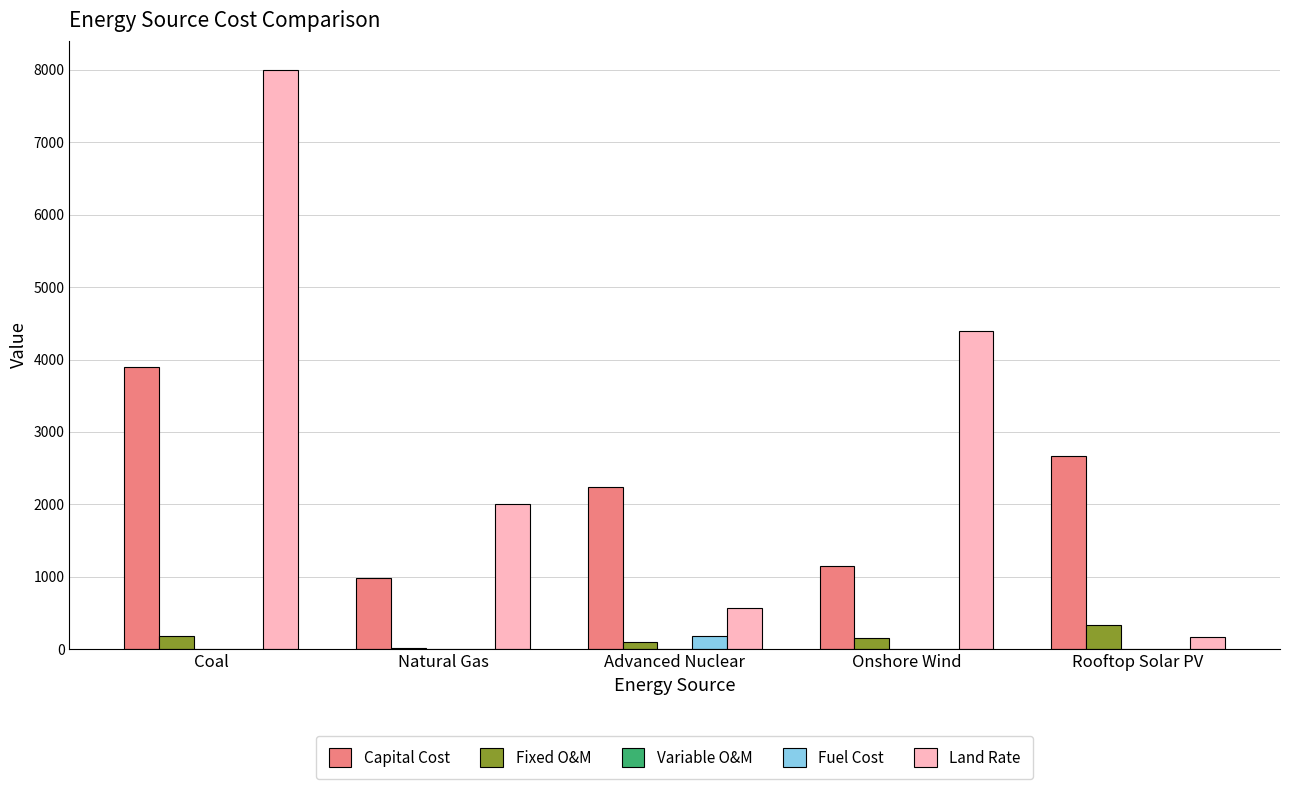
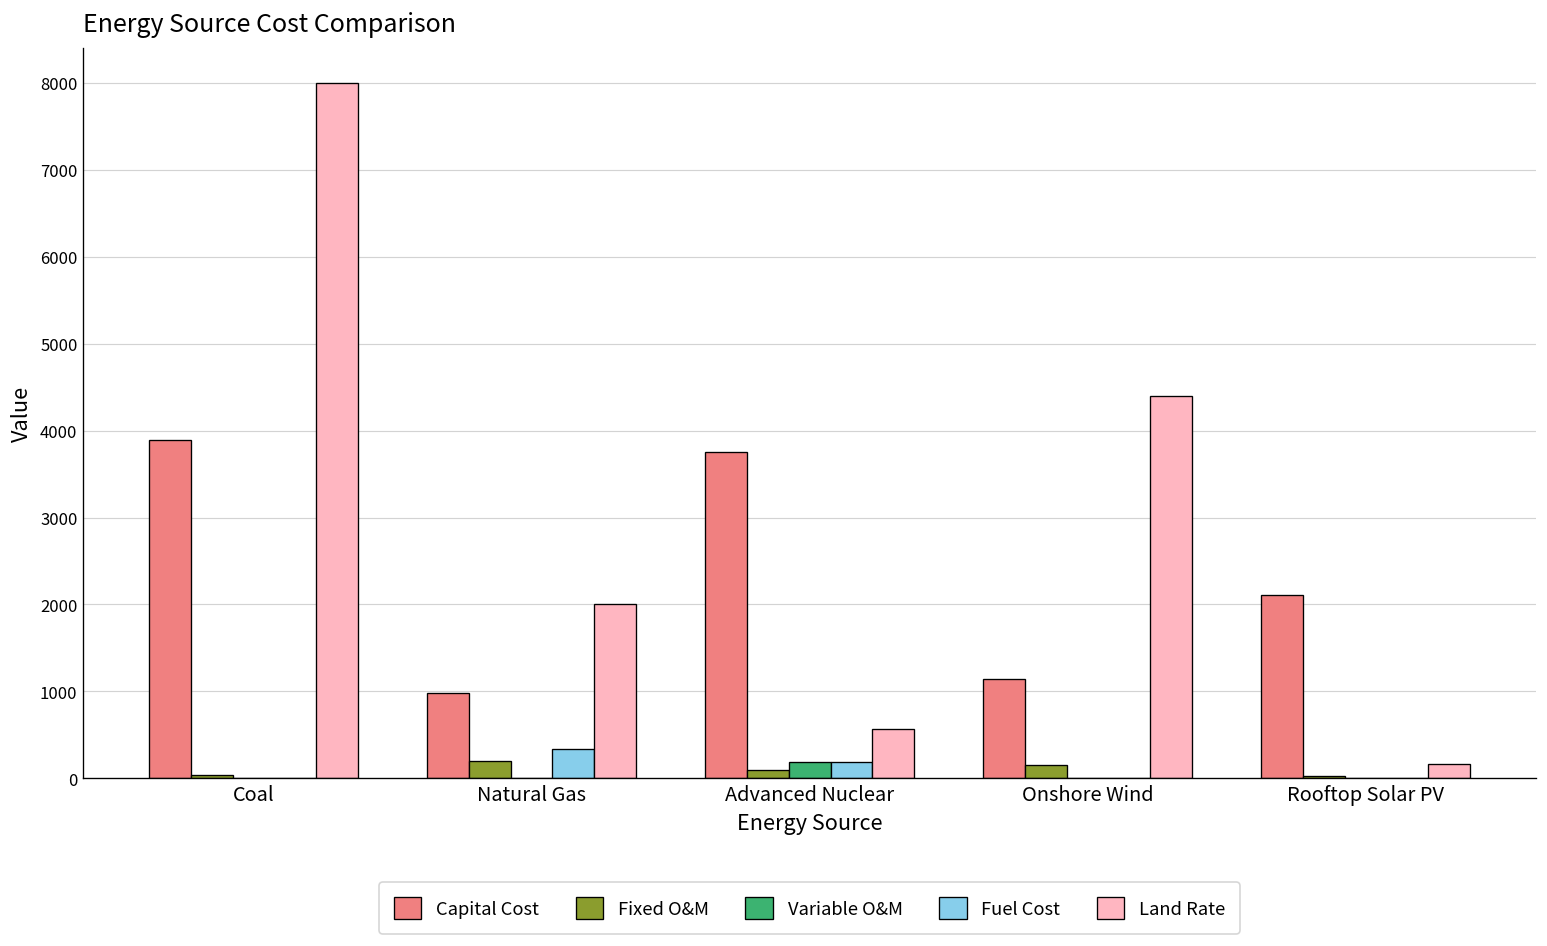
  {
    "Capital Cost": {
      "Coal": 3900,
      "Natural Gas": 1000,
-     "Advanced Nuclear": 2200,
+     "Advanced Nuclear": 3800,
      "Onshore Wind": 1100,
-     "Rooftop Solar PV": 2700
+     "Rooftop Solar PV": 2100
    },
    "Fixed O&M": {
-     "Coal": 200,
-     "Natural Gas": 0,
+     "Coal": 0,
+     "Natural Gas": 200,
      "Advanced Nuclear": 100,
      "Onshore Wind": 200,
-     "Rooftop Solar PV": 300
+     "Rooftop Solar PV": 0
    },
    "Variable O&M": {
-     "Advanced Nuclear": 0,
+     "Advanced Nuclear": 200,
      "Onshore Wind": 0,
      "Rooftop Solar PV": 0
    },
    "Fuel Cost": {
-     "Natural Gas": 0,
+     "Natural Gas": 300,
      "Advanced Nuclear": 200,
      "Onshore Wind": 0,
      "Rooftop Solar PV": 0
    },
    "Land Rate": {
      "Coal": 8000,
      "Natural Gas": 2000,
      "Advanced Nuclear": 600,
      "Onshore Wind": 4400,
      "Rooftop Solar PV": 200
    }
  }
